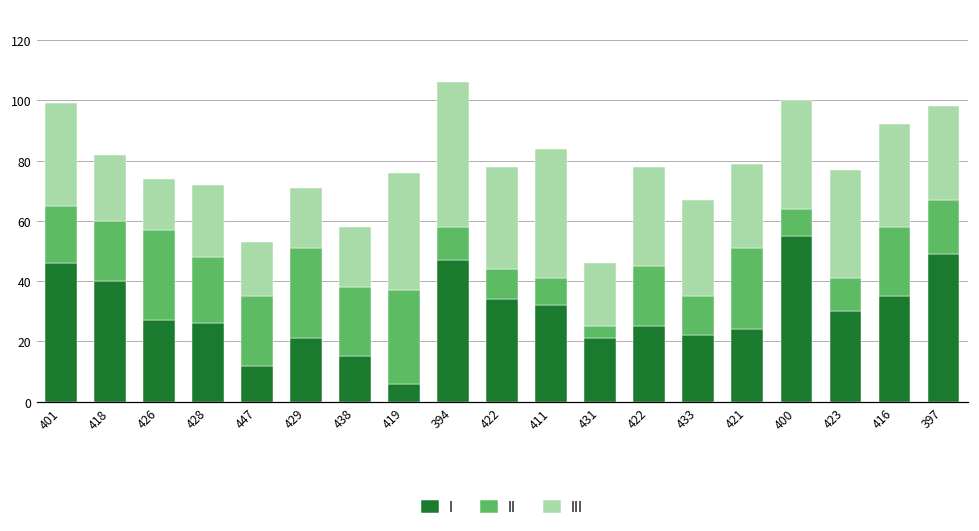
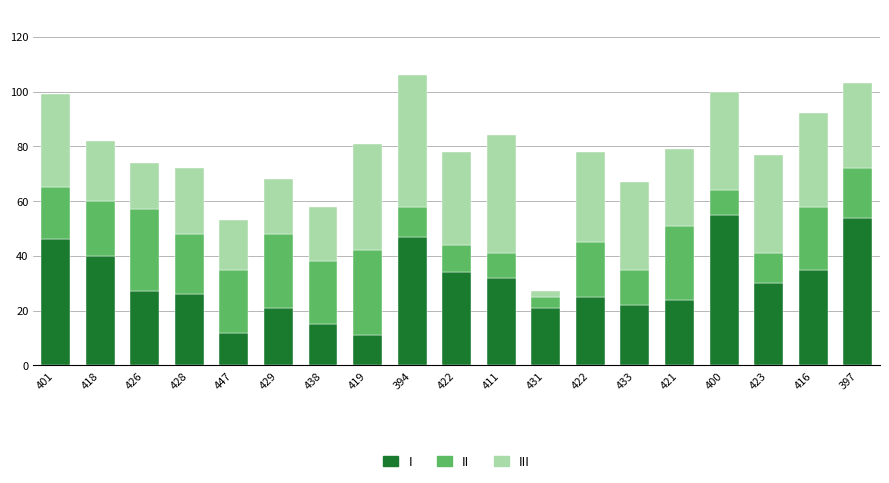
  {
    "I": {
      "401": 46,
      "418": 40,
      "426": 27,
      "428": 26,
      "447": 12,
      "429": 21,
      "438": 15,
-     "419": 6,
+     "419": 11,
      "394": 47,
      "411": 32,
      "431": 21,
      "433": 22,
      "421": 24,
      "400": 55,
      "423": 30,
      "416": 35,
-     "397": 49
+     "397": 54
    },
    "II": {
      "401": 19,
      "418": 20,
      "426": 30,
      "428": 22,
      "447": 23,
-     "429": 30,
+     "429": 27,
      "438": 23,
      "419": 31,
      "394": 11,
      "411": 9,
      "431": 4,
      "433": 13,
      "421": 27,
      "400": 9,
      "423": 11,
      "416": 23,
      "397": 18
    },
    "III": {
      "401": 34,
      "418": 22,
      "426": 17,
      "428": 24,
      "447": 18,
      "429": 20,
      "438": 20,
      "419": 39,
      "394": 48,
      "411": 43,
-     "431": 21,
+     "431": 2,
      "433": 32,
      "421": 28,
      "400": 36,
      "423": 36,
      "416": 34,
      "397": 31
    }
  }
